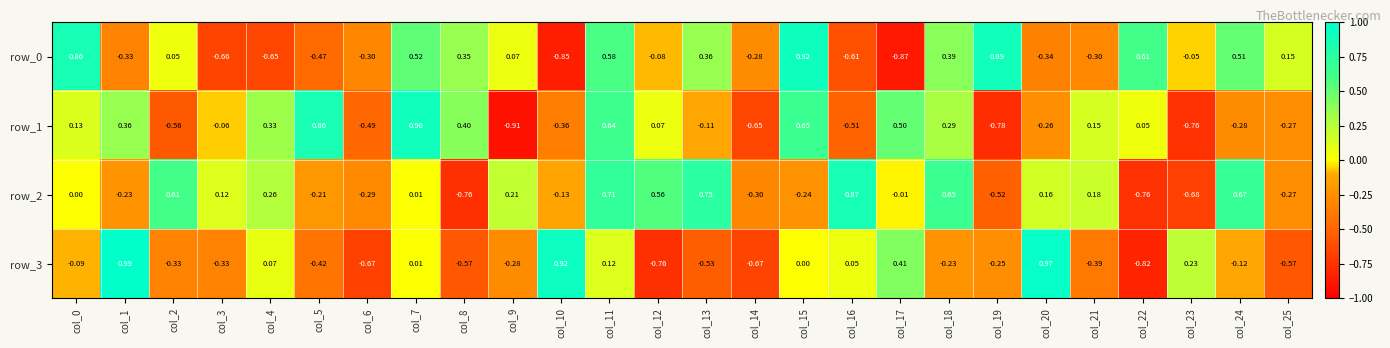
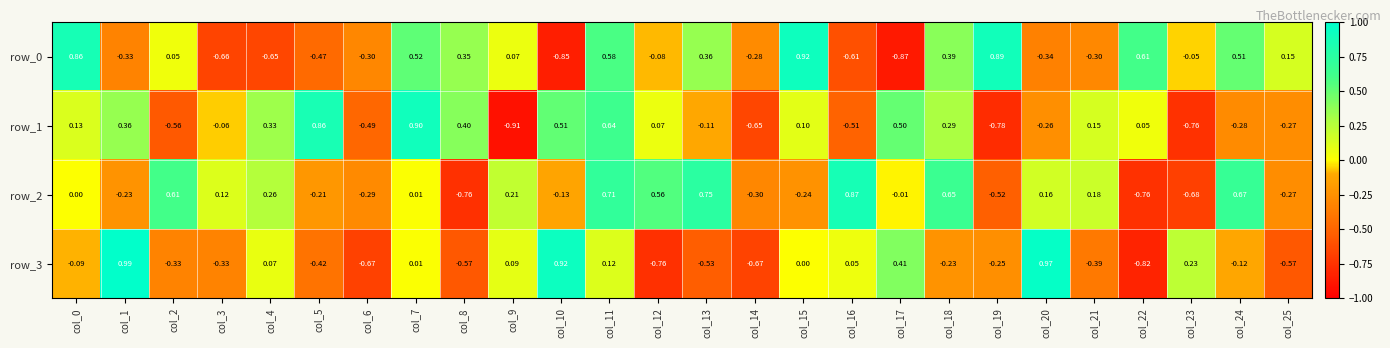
  {
    "row_0": {
      "col_0": 0.86,
      "col_1": -0.33,
      "col_2": 0.05,
      "col_3": -0.66,
      "col_4": -0.65,
      "col_5": -0.47,
      "col_6": -0.30,
      "col_7": 0.52,
      "col_8": 0.35,
      "col_9": 0.07,
      "col_10": -0.85,
      "col_11": 0.58,
      "col_12": -0.08,
      "col_13": 0.36,
      "col_14": -0.28,
      "col_15": 0.92,
      "col_16": -0.61,
      "col_17": -0.87,
      "col_18": 0.39,
      "col_19": 0.89,
      "col_20": -0.34,
      "col_21": -0.30,
      "col_22": 0.61,
      "col_23": -0.05,
      "col_24": 0.51,
      "col_25": 0.15
    },
    "row_1": {
      "col_0": 0.13,
      "col_1": 0.36,
      "col_2": -0.56,
      "col_3": -0.06,
      "col_4": 0.33,
      "col_5": 0.86,
      "col_6": -0.49,
      "col_7": 0.90,
      "col_8": 0.40,
      "col_9": -0.91,
-     "col_10": -0.36,
+     "col_10": 0.51,
      "col_11": 0.64,
      "col_12": 0.07,
      "col_13": -0.11,
      "col_14": -0.65,
-     "col_15": 0.65,
+     "col_15": 0.10,
      "col_16": -0.51,
      "col_17": 0.50,
      "col_18": 0.29,
      "col_19": -0.78,
      "col_20": -0.26,
      "col_21": 0.15,
      "col_22": 0.05,
      "col_23": -0.76,
      "col_24": -0.28,
      "col_25": -0.27
    },
    "row_2": {
      "col_0": 0.00,
      "col_1": -0.23,
      "col_2": 0.61,
      "col_3": 0.12,
      "col_4": 0.26,
      "col_5": -0.21,
      "col_6": -0.29,
      "col_7": 0.01,
      "col_8": -0.76,
      "col_9": 0.21,
      "col_10": -0.13,
      "col_11": 0.71,
      "col_12": 0.56,
      "col_13": 0.75,
      "col_14": -0.30,
      "col_15": -0.24,
      "col_16": 0.87,
      "col_17": -0.01,
      "col_18": 0.65,
      "col_19": -0.52,
      "col_20": 0.16,
      "col_21": 0.18,
      "col_22": -0.76,
      "col_23": -0.68,
      "col_24": 0.67,
      "col_25": -0.27
    },
    "row_3": {
      "col_0": -0.09,
      "col_1": 0.99,
      "col_2": -0.33,
      "col_3": -0.33,
      "col_4": 0.07,
      "col_5": -0.42,
      "col_6": -0.67,
      "col_7": 0.01,
      "col_8": -0.57,
-     "col_9": -0.28,
+     "col_9": 0.09,
      "col_10": 0.92,
      "col_11": 0.12,
      "col_12": -0.76,
      "col_13": -0.53,
      "col_14": -0.67,
      "col_15": 0.00,
      "col_16": 0.05,
      "col_17": 0.41,
      "col_18": -0.23,
      "col_19": -0.25,
      "col_20": 0.97,
      "col_21": -0.39,
      "col_22": -0.82,
      "col_23": 0.23,
      "col_24": -0.12,
      "col_25": -0.57
    }
  }
